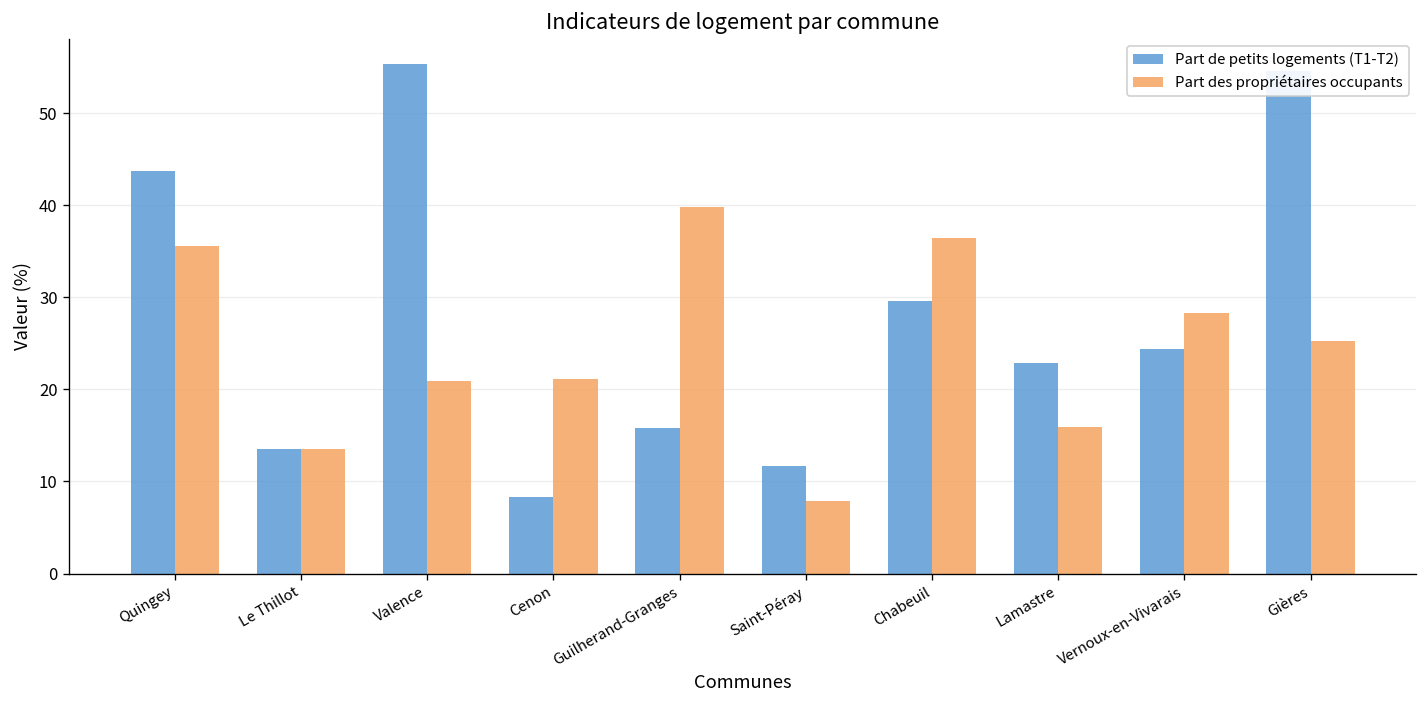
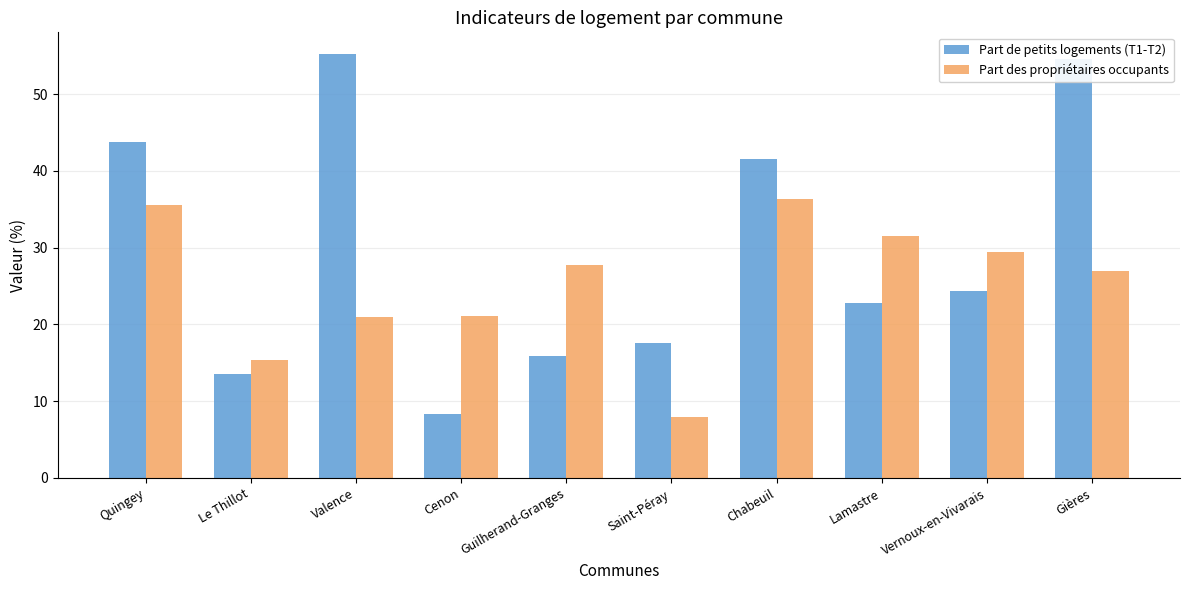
  {
    "Part de petits logements (T1-T2)": {
      "Quingey": 44,
      "Le Thillot": 14,
      "Valence": 55,
      "Cenon": 8,
      "Guilherand-Granges": 16,
-     "Saint-Péray": 12,
-     "Chabeuil": 30,
+     "Saint-Péray": 18,
+     "Chabeuil": 42,
      "Lamastre": 23,
      "Vernoux-en-Vivarais": 24
    },
    "Part des propriétaires occupants": {
      "Quingey": 36,
-     "Le Thillot": 14,
+     "Le Thillot": 15,
      "Valence": 21,
      "Cenon": 21,
-     "Guilherand-Granges": 40,
+     "Guilherand-Granges": 28,
      "Saint-Péray": 8,
      "Chabeuil": 36,
-     "Lamastre": 16,
-     "Vernoux-en-Vivarais": 28,
-     "Gières": 25
+     "Lamastre": 32,
+     "Vernoux-en-Vivarais": 29,
+     "Gières": 27
    }
  }
